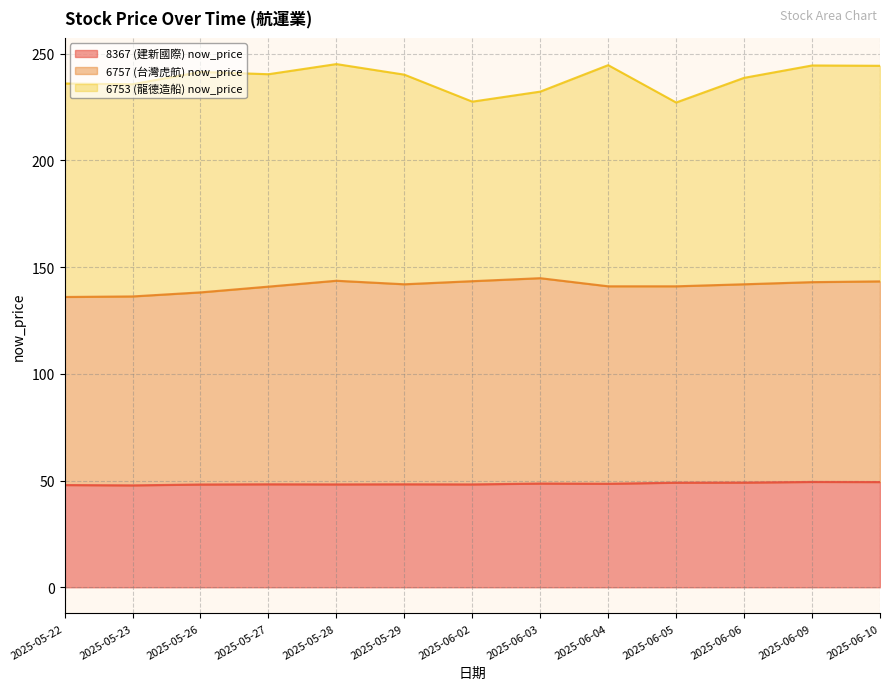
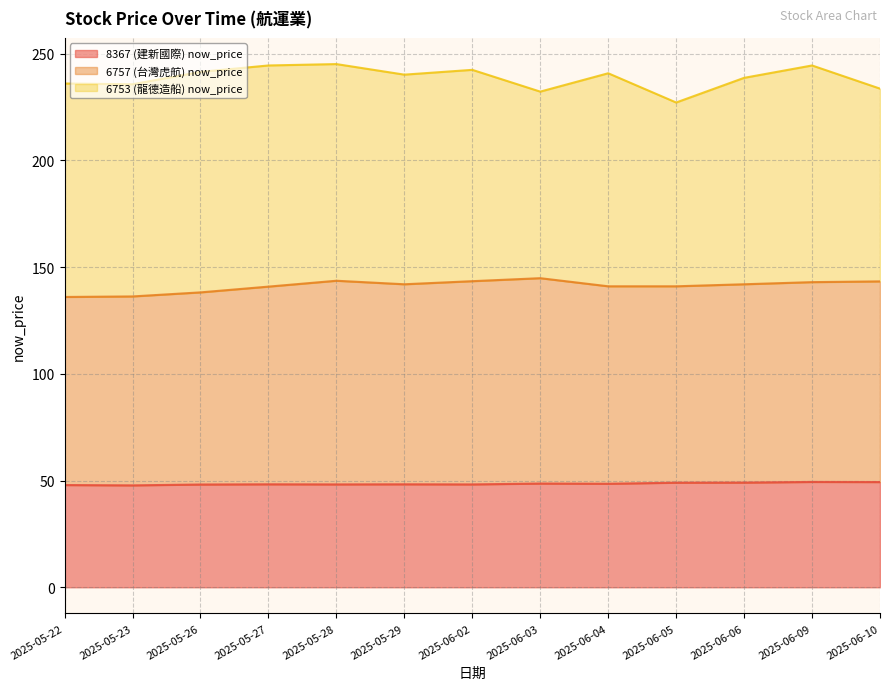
  {
    "6753 (龍德造船) now_price": {
      "2025-05-22": 100,
-     "2025-05-27": 100,
+     "2025-05-27": 104,
      "2025-05-28": 102,
      "2025-05-29": 98,
-     "2025-06-02": 84,
+     "2025-06-02": 99,
      "2025-06-03": 87,
-     "2025-06-04": 104,
+     "2025-06-04": 100,
      "2025-06-05": 86,
      "2025-06-06": 97,
      "2025-06-09": 102,
-     "2025-06-10": 101
+     "2025-06-10": 90
    }
  }
